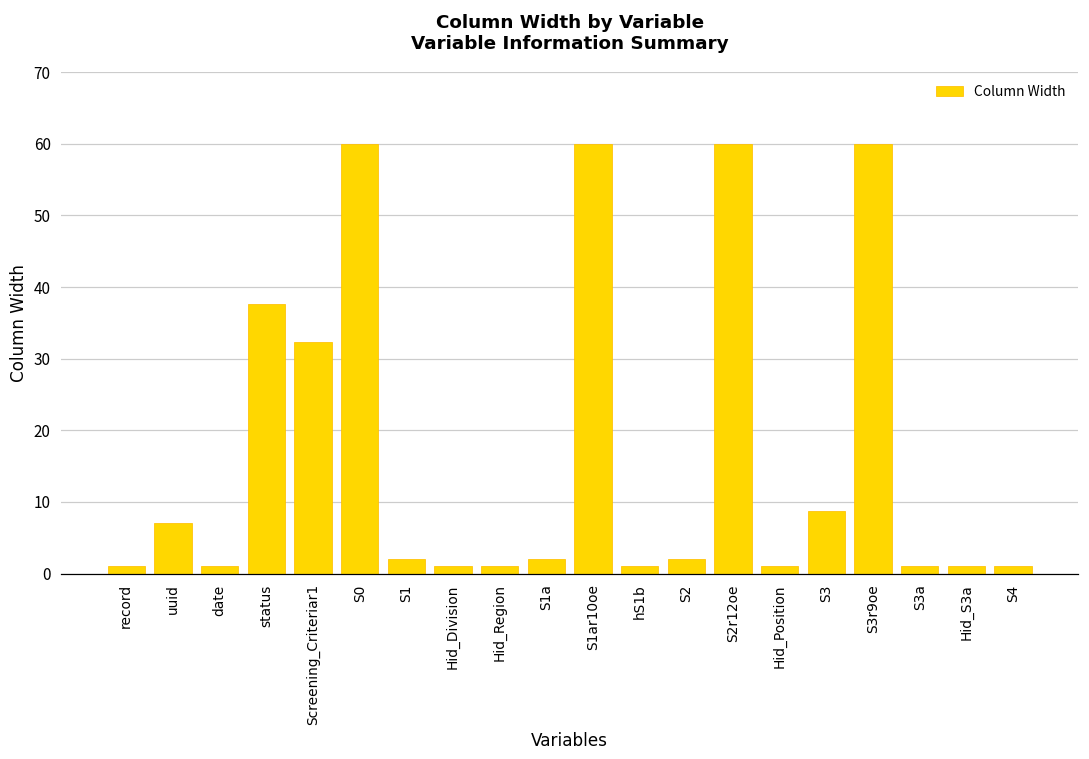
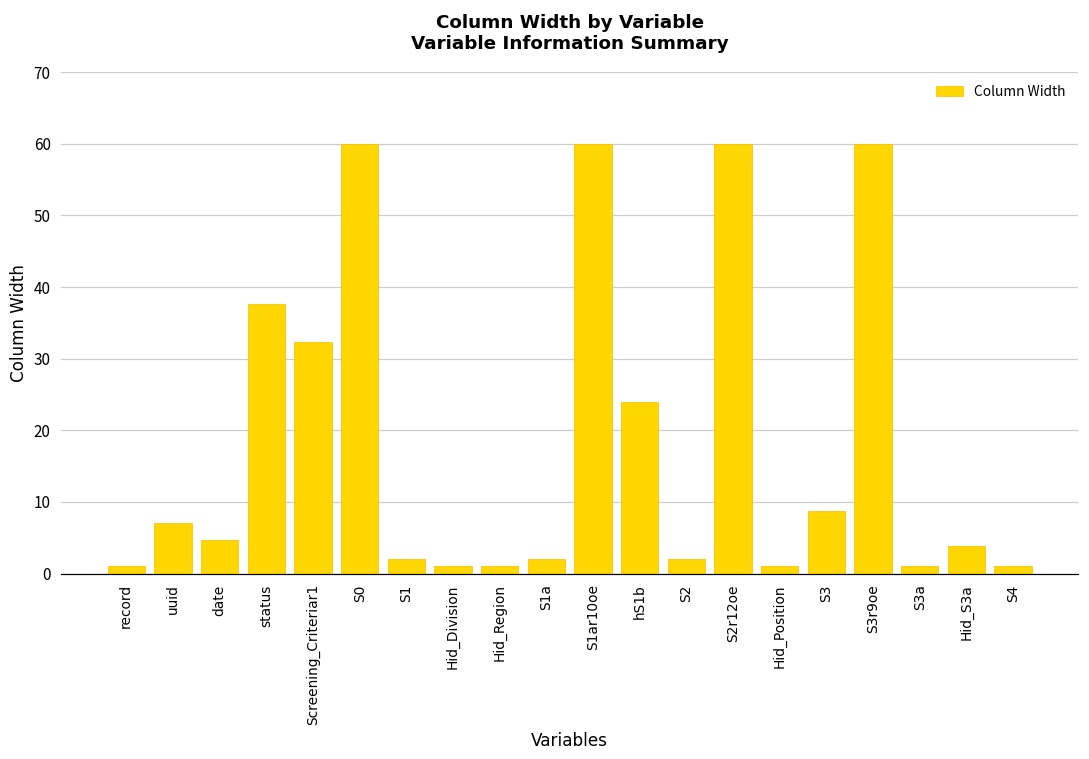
  {
    "record": 1,
    "uuid": 7,
-   "date": 1,
+   "date": 5,
    "status": 38,
    "Screening_Criteriar1": 32,
    "S0": 60,
    "S1": 2,
    "Hid_Division": 1,
    "Hid_Region": 1,
    "S1a": 2,
    "S1ar10oe": 60,
-   "hS1b": 1,
+   "hS1b": 24,
    "S2": 2,
    "S2r12oe": 60,
    "Hid_Position": 1,
    "S3": 9,
    "S3r9oe": 60,
    "S3a": 1,
-   "Hid_S3a": 1,
+   "Hid_S3a": 4,
    "S4": 1
  }
